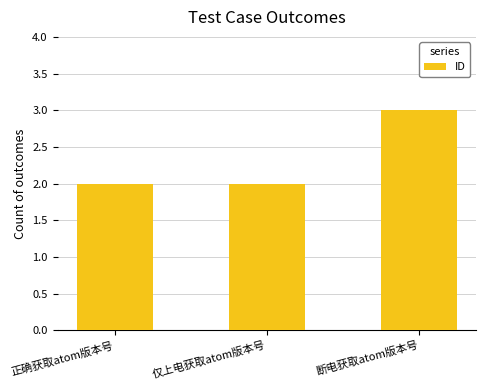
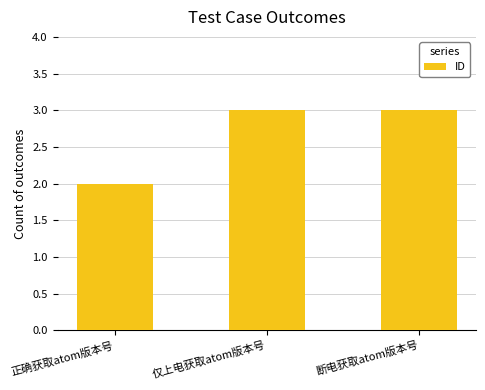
  {
    "正确获取atom版本号": 2,
-   "仅上电获取atom版本号": 2,
+   "仅上电获取atom版本号": 3,
    "断电获取atom版本号": 3
  }
